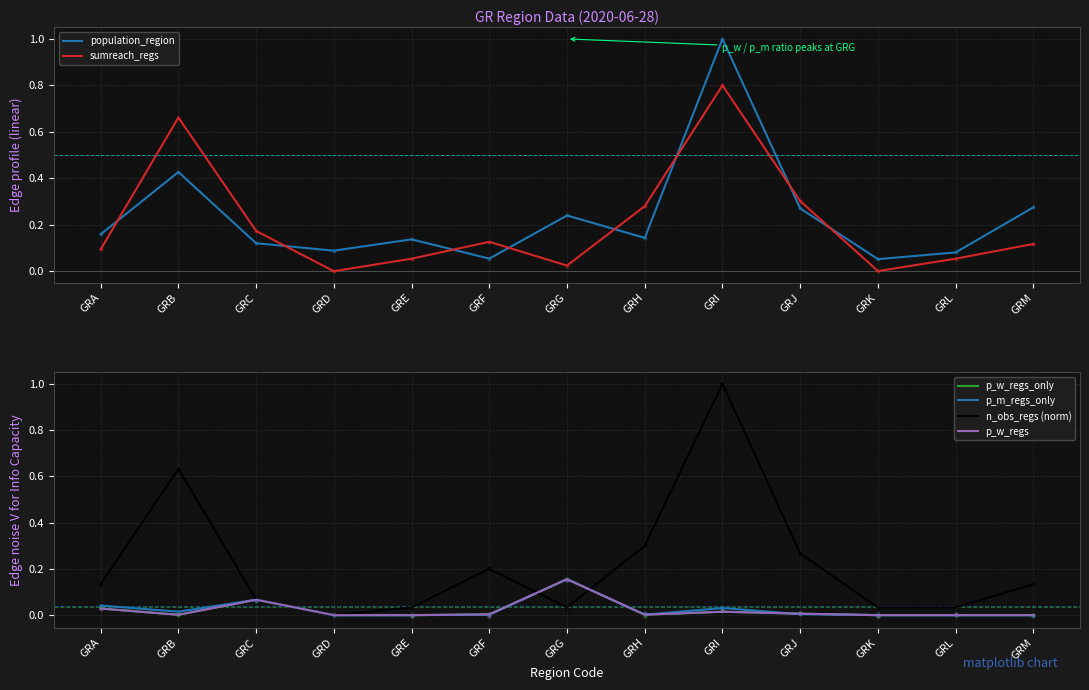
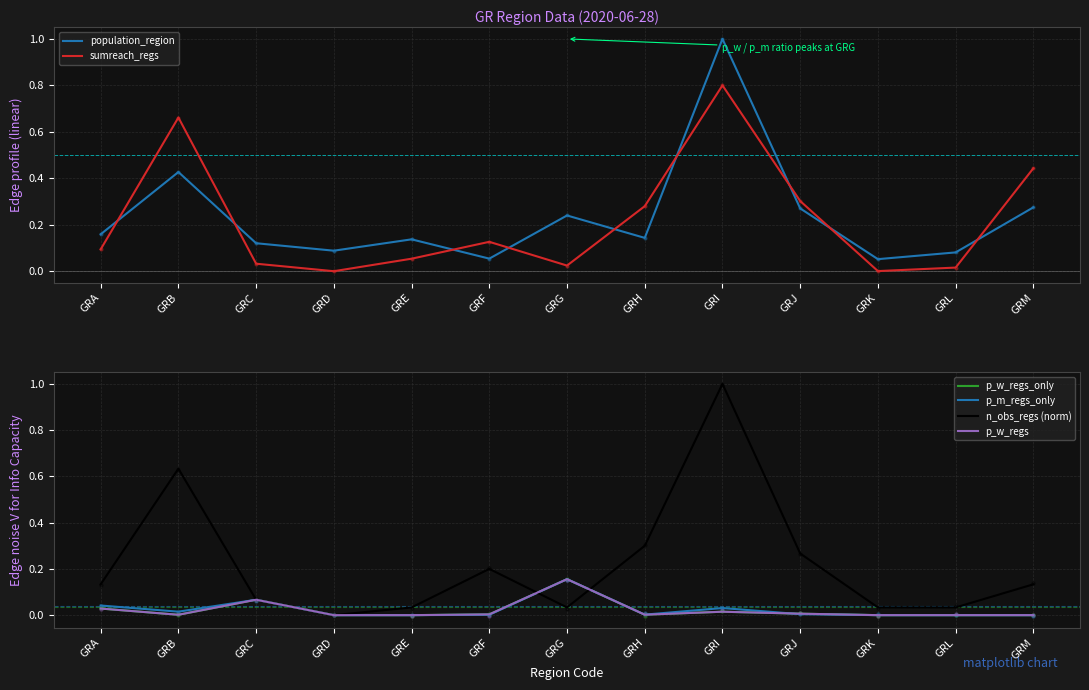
  {
    "GR Region Data (2020-06-28)": {
      "population_region": {
        "GRA": 0.16,
        "GRB": 0.43,
        "GRC": 0.12,
        "GRD": 0.09,
        "GRE": 0.14,
        "GRF": 0.05,
        "GRG": 0.24,
        "GRH": 0.14,
        "GRI": 1.00,
        "GRJ": 0.27,
        "GRK": 0.05,
        "GRL": 0.08,
        "GRM": 0.27
      },
      "sumreach_regs": {
        "GRA": 0.09,
        "GRB": 0.66,
-       "GRC": 0.17,
+       "GRC": 0.03,
        "GRD": 0.00,
        "GRE": 0.05,
        "GRF": 0.13,
        "GRG": 0.02,
        "GRH": 0.28,
        "GRI": 0.80,
        "GRJ": 0.30,
        "GRK": 0.00,
-       "GRL": 0.05,
-       "GRM": 0.12
+       "GRL": 0.02,
+       "GRM": 0.44
      }
    }
  }
